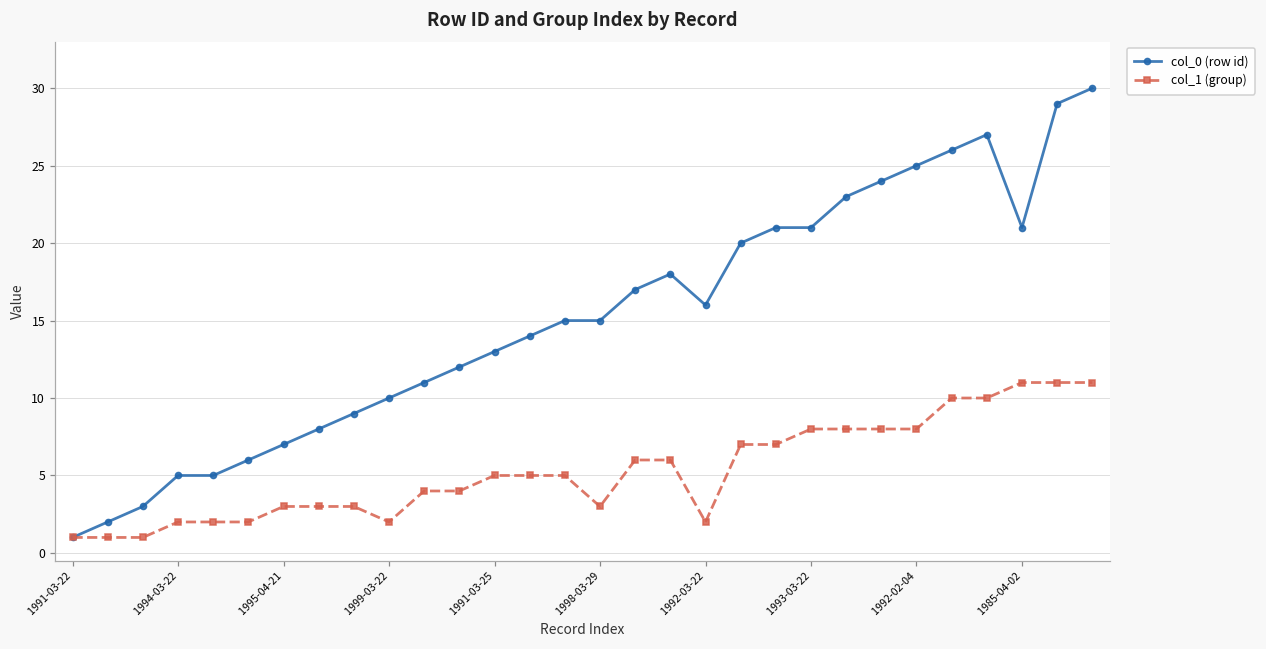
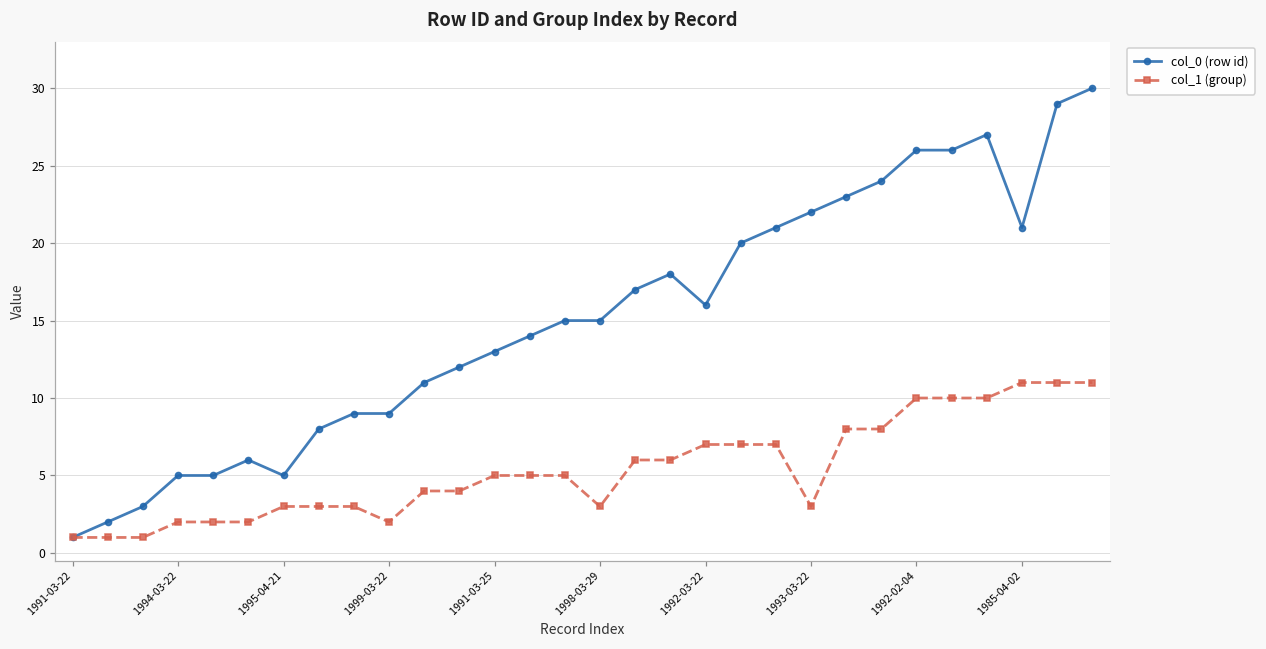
  {
    "col_0 (row id)": {
      "1994-03-22": 5,
-     "1995-04-21": 7,
-     "1999-03-22": 10,
+     "1995-04-21": 5,
+     "1999-03-22": 9,
      "1991-03-25": 13,
      "1998-03-29": 15,
      "1992-03-22": 16,
-     "1993-03-22": 21,
-     "1992-02-04": 25,
+     "1993-03-22": 22,
+     "1992-02-04": 26,
      "1985-04-02": 21
    },
    "col_1 (group)": {
      "1994-03-22": 2,
      "1995-04-21": 3,
      "1999-03-22": 2,
      "1991-03-25": 5,
      "1998-03-29": 3,
-     "1992-03-22": 2,
-     "1993-03-22": 8,
-     "1992-02-04": 8,
+     "1992-03-22": 7,
+     "1993-03-22": 3,
+     "1992-02-04": 10,
      "1985-04-02": 11
    }
  }
